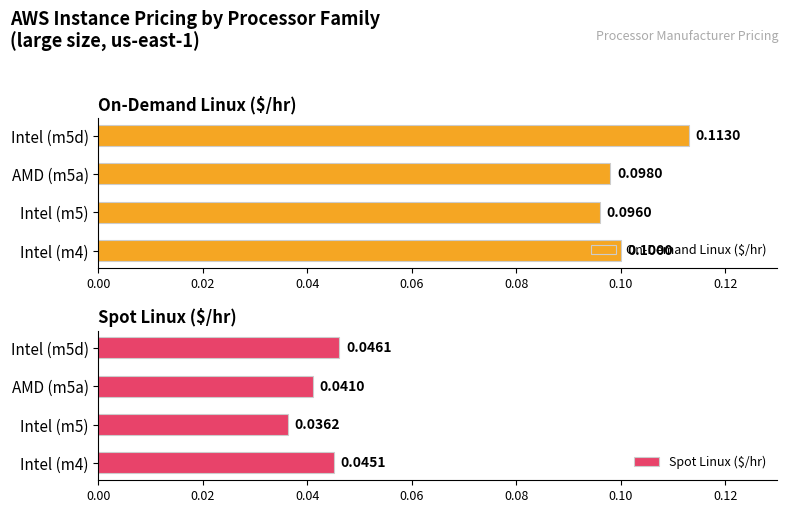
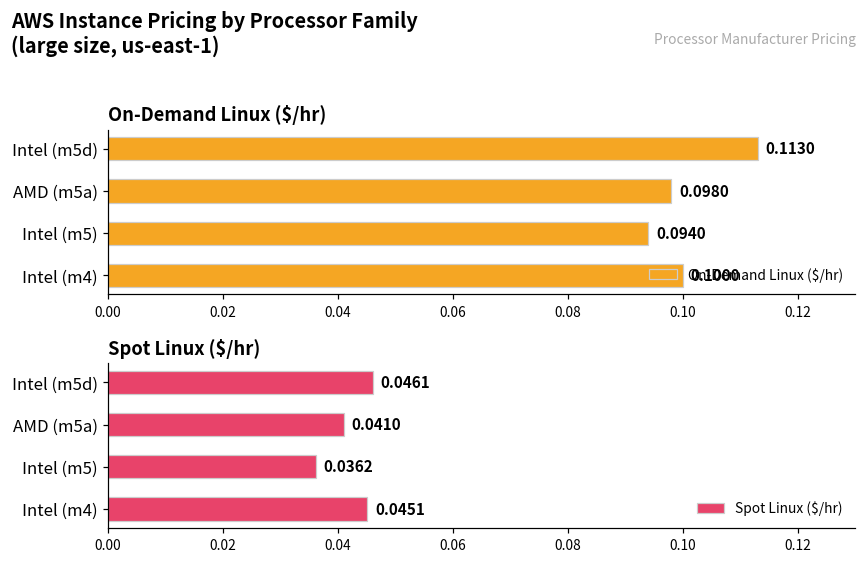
  {
    "On-Demand Linux ($/hr)": {
      "Intel (m5d)": 0.1130,
      "AMD (m5a)": 0.0980,
-     "Intel (m5)": 0.0960,
+     "Intel (m5)": 0.0940,
      "Intel (m4)": 0.1000
    },
    "Spot Linux ($/hr)": {
      "Intel (m5d)": 0.0461,
      "AMD (m5a)": 0.0410,
      "Intel (m5)": 0.0362,
      "Intel (m4)": 0.0451
    }
  }
